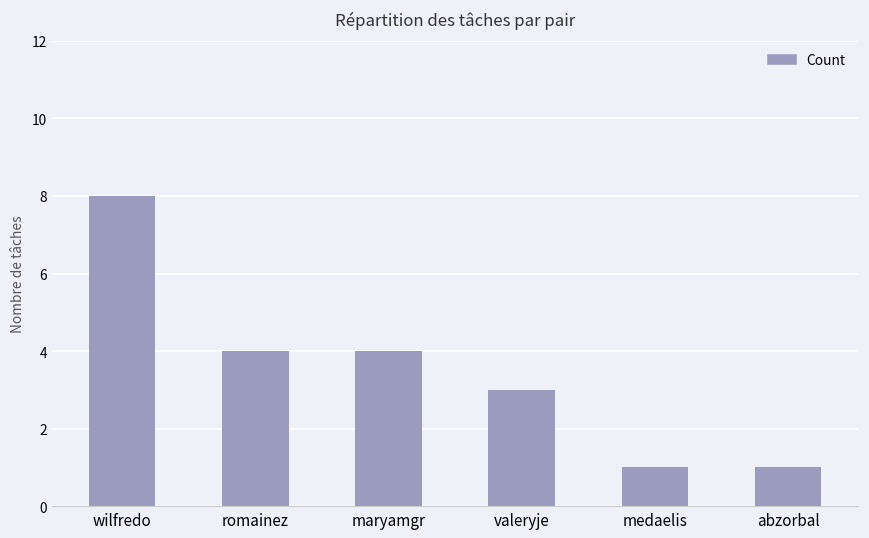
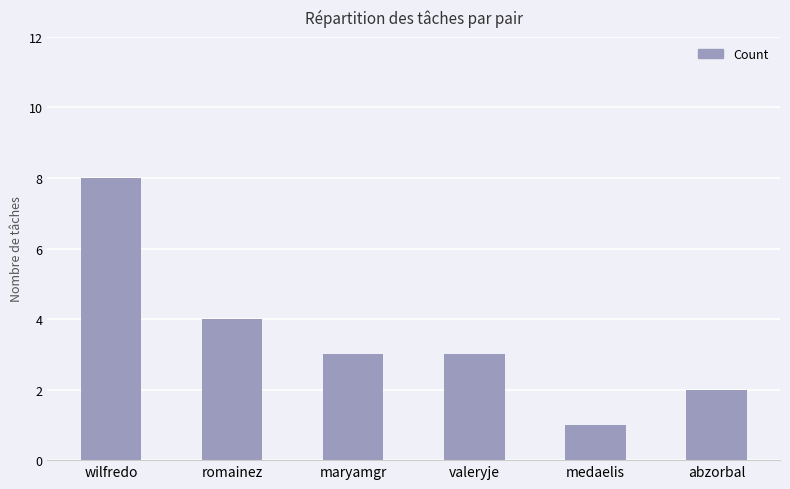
  {
    "wilfredo": 8,
    "romainez": 4,
-   "maryamgr": 4,
+   "maryamgr": 3,
    "valeryje": 3,
    "medaelis": 1,
-   "abzorbal": 1
+   "abzorbal": 2
  }
